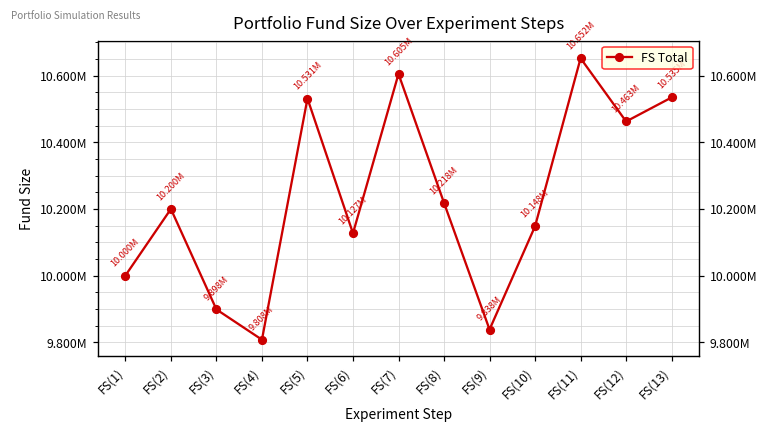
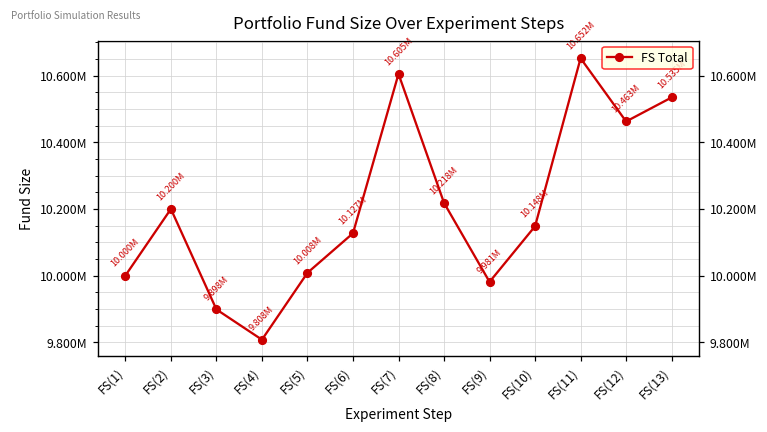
  {
    "FS(1)": "10.000M",
    "FS(2)": "10.200M",
    "FS(3)": "9.898M",
    "FS(4)": "9.808M",
-   "FS(5)": "10.531M",
+   "FS(5)": "10.008M",
    "FS(6)": "10.127M",
    "FS(7)": "10.605M",
    "FS(8)": "10.218M",
-   "FS(9)": "9.838M",
+   "FS(9)": "9.981M",
    "FS(10)": "10.148M",
    "FS(11)": "10.652M",
    "FS(12)": "10.463M"
  }
